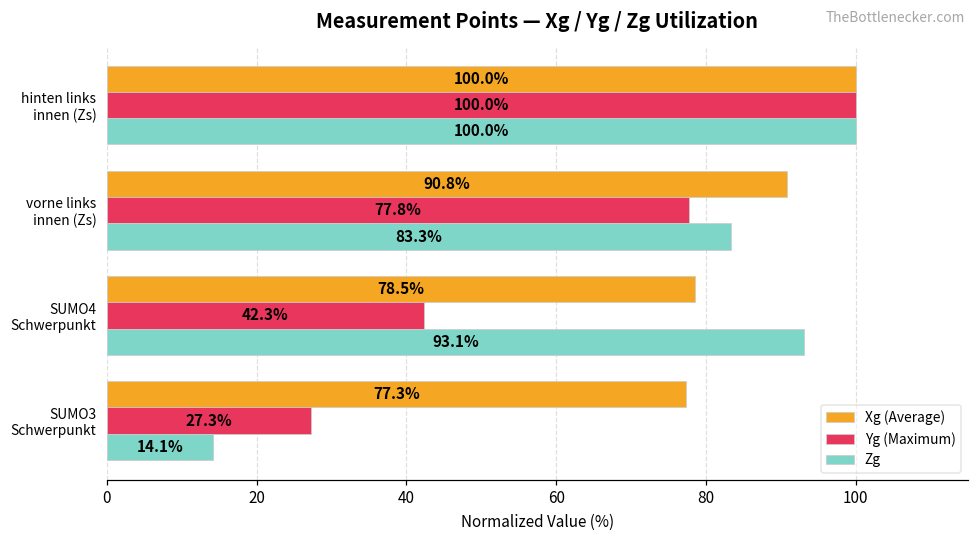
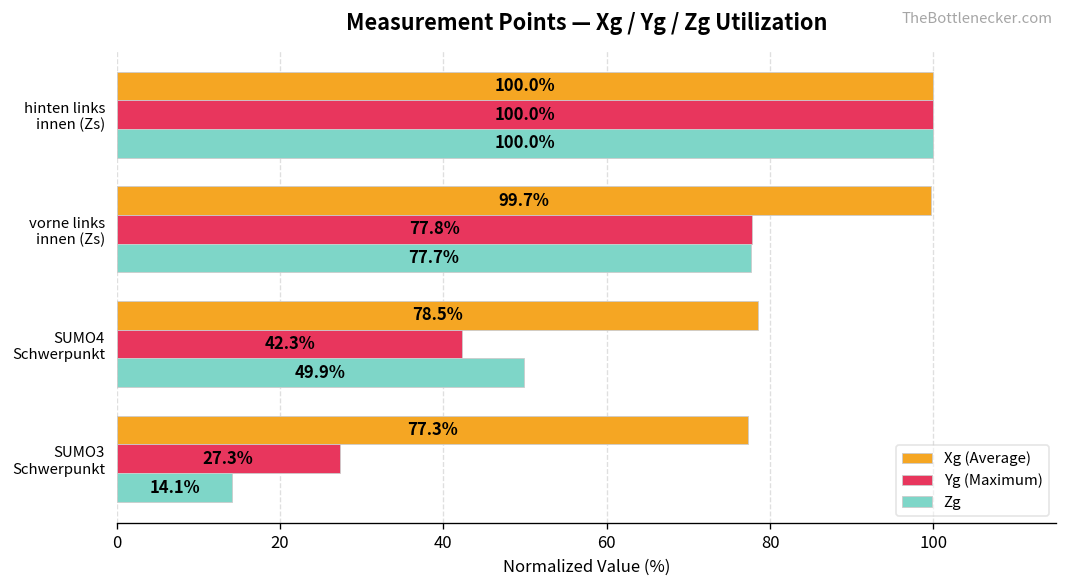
  {
    "Xg (Average)": {
      "hinten links innen (Zs)": "100.0%",
-     "vorne links innen (Zs)": "90.8%",
+     "vorne links innen (Zs)": "99.7%",
      "SUMO4 Schwerpunkt": "78.5%",
      "SUMO3 Schwerpunkt": "77.3%"
    },
    "Yg (Maximum)": {
      "hinten links innen (Zs)": "100.0%",
      "vorne links innen (Zs)": "77.8%",
      "SUMO4 Schwerpunkt": "42.3%",
      "SUMO3 Schwerpunkt": "27.3%"
    },
    "Zg": {
      "hinten links innen (Zs)": "100.0%",
-     "vorne links innen (Zs)": "83.3%",
-     "SUMO4 Schwerpunkt": "93.1%",
+     "vorne links innen (Zs)": "77.7%",
+     "SUMO4 Schwerpunkt": "49.9%",
      "SUMO3 Schwerpunkt": "14.1%"
    }
  }
